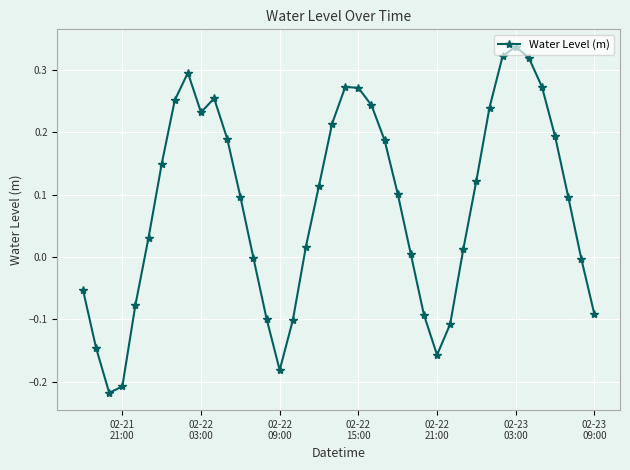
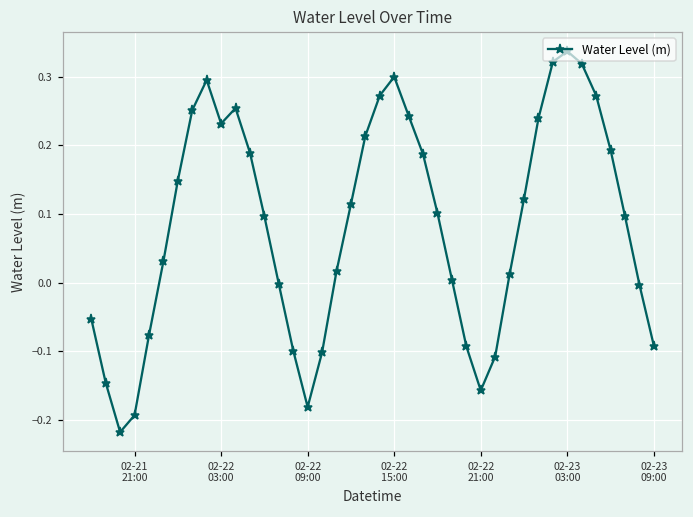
  {
-   "02-21 21:00": -0.21,
+   "02-21 21:00": -0.19,
    "02-22 03:00": 0.23,
    "02-22 09:00": -0.18,
-   "02-22 15:00": 0.27,
+   "02-22 15:00": 0.30,
    "02-22 21:00": -0.16,
    "02-23 09:00": -0.09
  }
